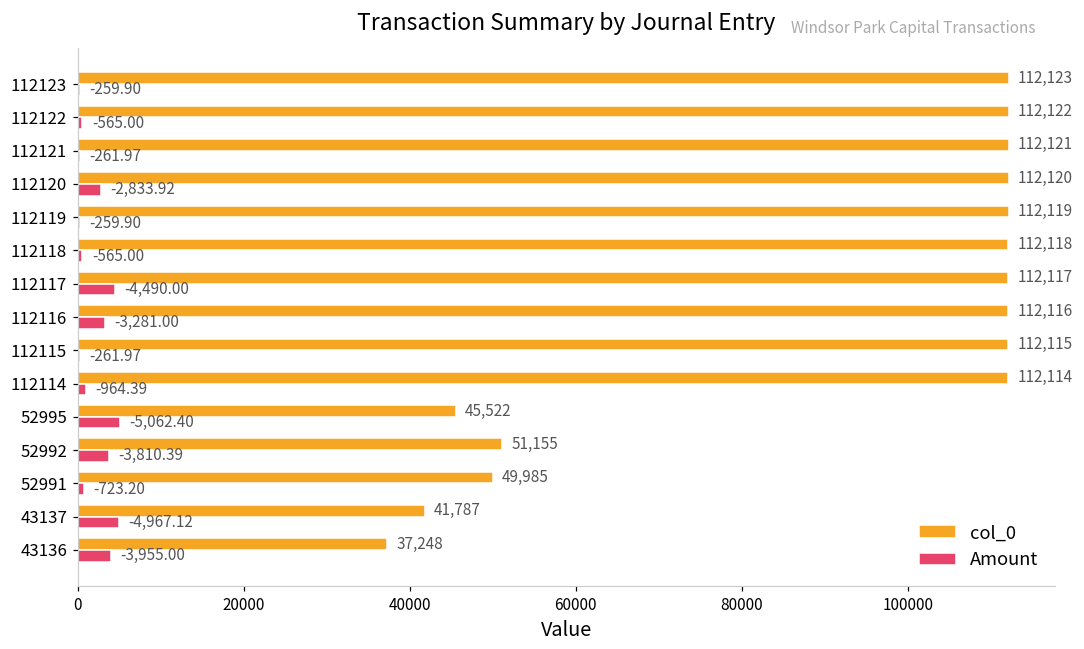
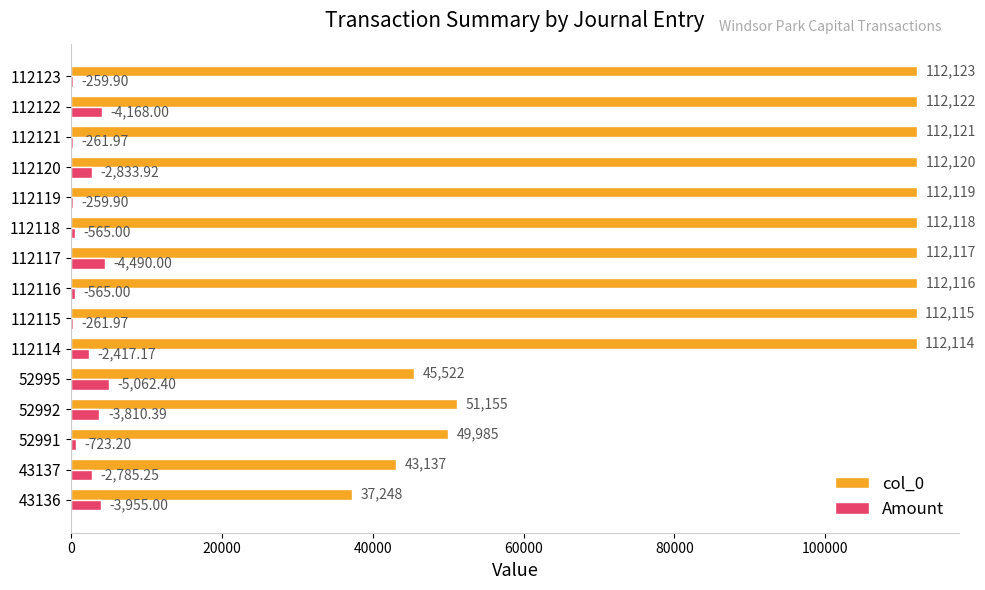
  {
    "col_0": {
      "112123": "112,123",
      "112122": "112,122",
      "112121": "112,121",
      "112120": "112,120",
      "112119": "112,119",
      "112118": "112,118",
      "112117": "112,117",
      "112116": "112,116",
      "112115": "112,115",
      "112114": "112,114",
      "52995": "45,522",
      "52992": "51,155",
      "52991": "49,985",
-     "43137": "41,787",
+     "43137": "43,137",
      "43136": "37,248"
    },
    "Amount": {
-     "112122": "-565.00",
-     "112116": "-3,281.00",
-     "112114": "-964.39",
-     "43137": "-4,967.12"
+     "112122": "-4,168.00",
+     "112116": "-565.00",
+     "112114": "-2,417.17",
+     "43137": "-2,785.25"
    }
  }
